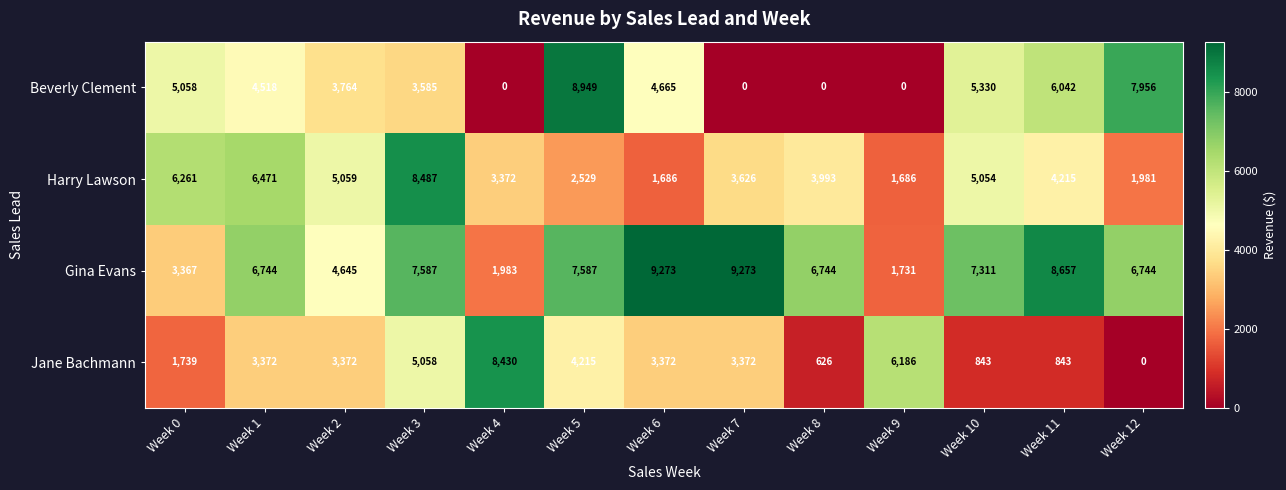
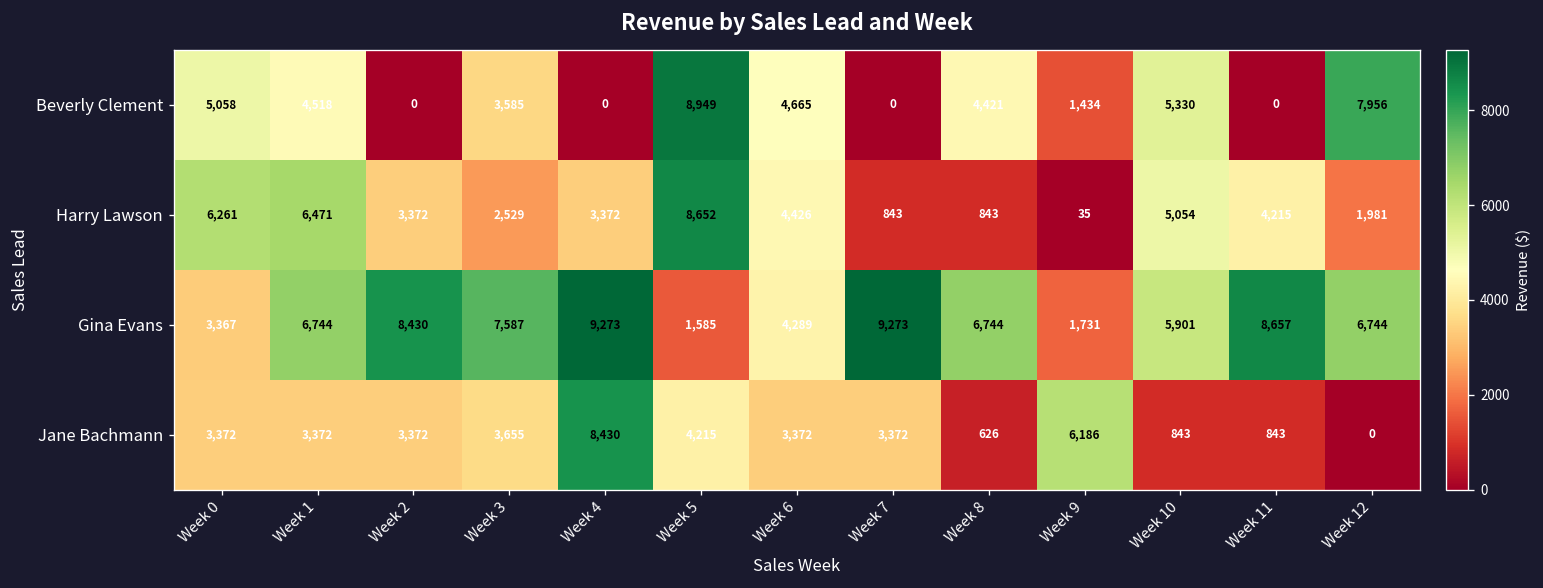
  {
    "Beverly Clement": {
      "Week 0": "5,058",
      "Week 1": "4,518",
-     "Week 2": "3,764",
+     "Week 2": "0",
      "Week 3": "3,585",
      "Week 4": "0",
      "Week 5": "8,949",
      "Week 6": "4,665",
      "Week 7": "0",
-     "Week 8": "0",
-     "Week 9": "0",
+     "Week 8": "4,421",
+     "Week 9": "1,434",
      "Week 10": "5,330",
-     "Week 11": "6,042",
+     "Week 11": "0",
      "Week 12": "7,956"
    },
    "Harry Lawson": {
      "Week 0": "6,261",
      "Week 1": "6,471",
-     "Week 2": "5,059",
-     "Week 3": "8,487",
+     "Week 2": "3,372",
+     "Week 3": "2,529",
      "Week 4": "3,372",
-     "Week 5": "2,529",
-     "Week 6": "1,686",
-     "Week 7": "3,626",
-     "Week 8": "3,993",
-     "Week 9": "1,686",
+     "Week 5": "8,652",
+     "Week 6": "4,426",
+     "Week 7": "843",
+     "Week 8": "843",
+     "Week 9": "35",
      "Week 10": "5,054",
      "Week 11": "4,215",
      "Week 12": "1,981"
    },
    "Gina Evans": {
      "Week 0": "3,367",
      "Week 1": "6,744",
-     "Week 2": "4,645",
+     "Week 2": "8,430",
      "Week 3": "7,587",
-     "Week 4": "1,983",
-     "Week 5": "7,587",
-     "Week 6": "9,273",
+     "Week 4": "9,273",
+     "Week 5": "1,585",
+     "Week 6": "4,289",
      "Week 7": "9,273",
      "Week 8": "6,744",
      "Week 9": "1,731",
-     "Week 10": "7,311",
+     "Week 10": "5,901",
      "Week 11": "8,657",
      "Week 12": "6,744"
    },
    "Jane Bachmann": {
-     "Week 0": "1,739",
+     "Week 0": "3,372",
      "Week 1": "3,372",
      "Week 2": "3,372",
-     "Week 3": "5,058",
+     "Week 3": "3,655",
      "Week 4": "8,430",
      "Week 5": "4,215",
      "Week 6": "3,372",
      "Week 7": "3,372",
      "Week 8": "626",
      "Week 9": "6,186",
      "Week 10": "843",
      "Week 11": "843",
      "Week 12": "0"
    }
  }
